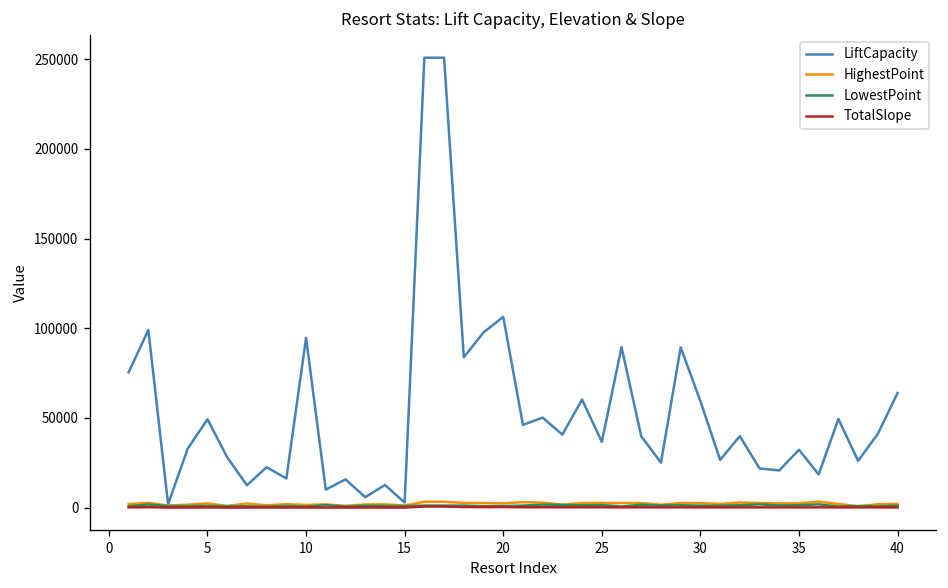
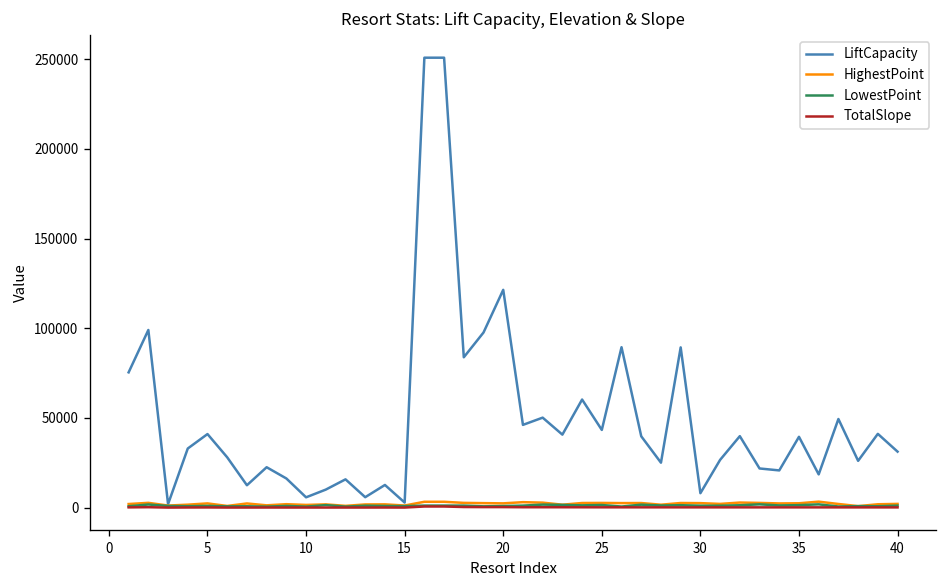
  {
    "LiftCapacity": {
-     "5": 49000,
-     "10": 95000,
-     "20": 106000,
-     "25": 37000,
-     "30": 59000,
-     "35": 32000,
-     "40": 64000
+     "5": 41000,
+     "10": 6000,
+     "20": 121000,
+     "25": 43000,
+     "30": 8000,
+     "35": 39000,
+     "40": 31000
    }
  }
